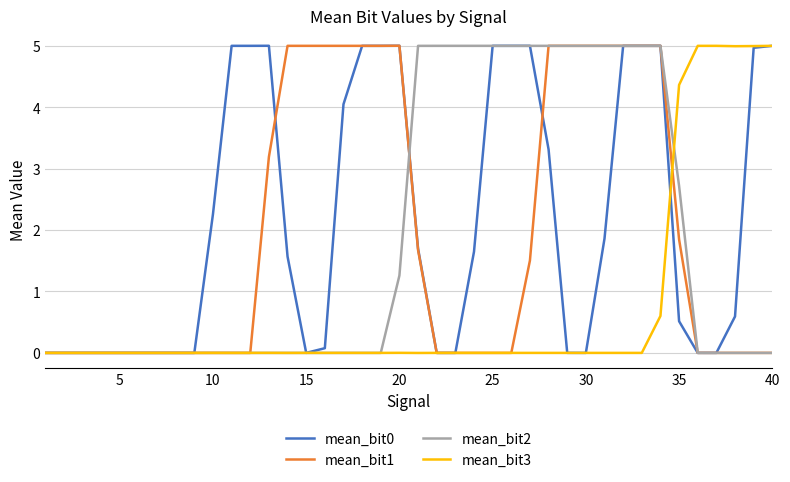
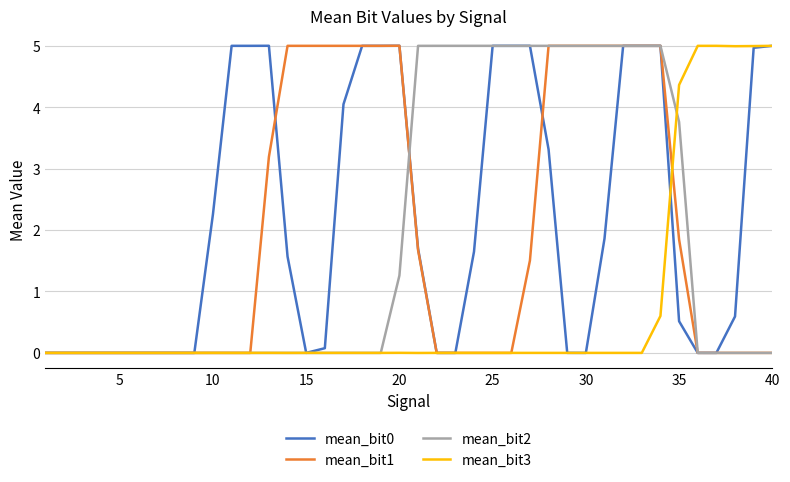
  {
    "mean_bit0": {
      "10": 2.3,
      "35": 0.5
    },
    "mean_bit1": {
      "15": 5.0,
      "35": 1.8
    },
    "mean_bit2": {
      "20": 1.3,
-     "35": 2.7
+     "35": 3.8
    },
    "mean_bit3": {
      "20": 0.0,
      "35": 4.4
    }
  }
